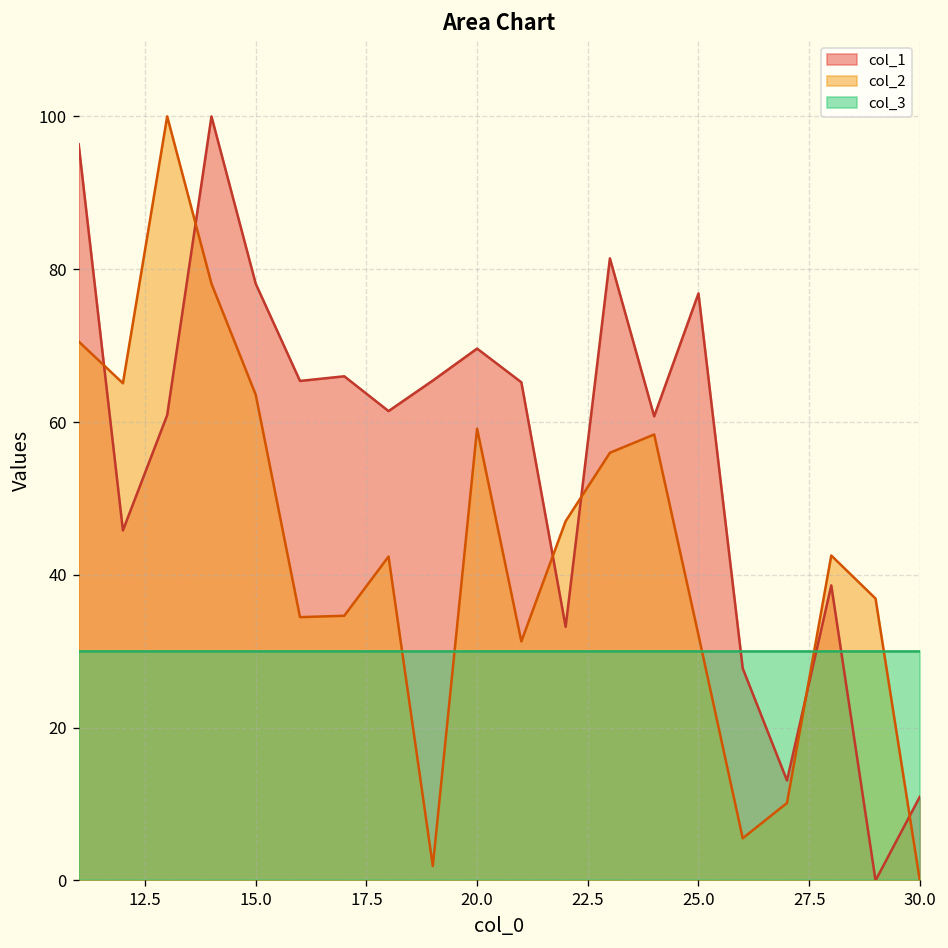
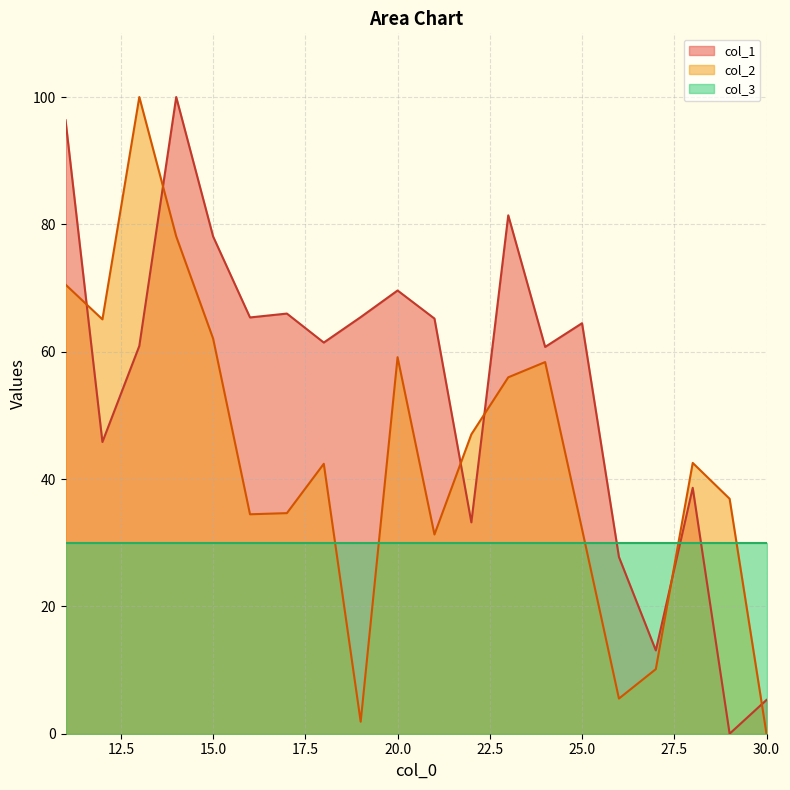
  {
    "col_1": {
      "15.0": 78,
      "20.0": 70,
-     "25.0": 77,
-     "30.0": 11
+     "25.0": 64,
+     "30.0": 5
    },
    "col_2": {
-     "15.0": 64,
+     "15.0": 62,
      "20.0": 59,
      "25.0": 32,
      "30.0": 0
    },
    "col_3": {
      "15.0": 30,
      "20.0": 30,
      "25.0": 30,
      "30.0": 30
    }
  }
